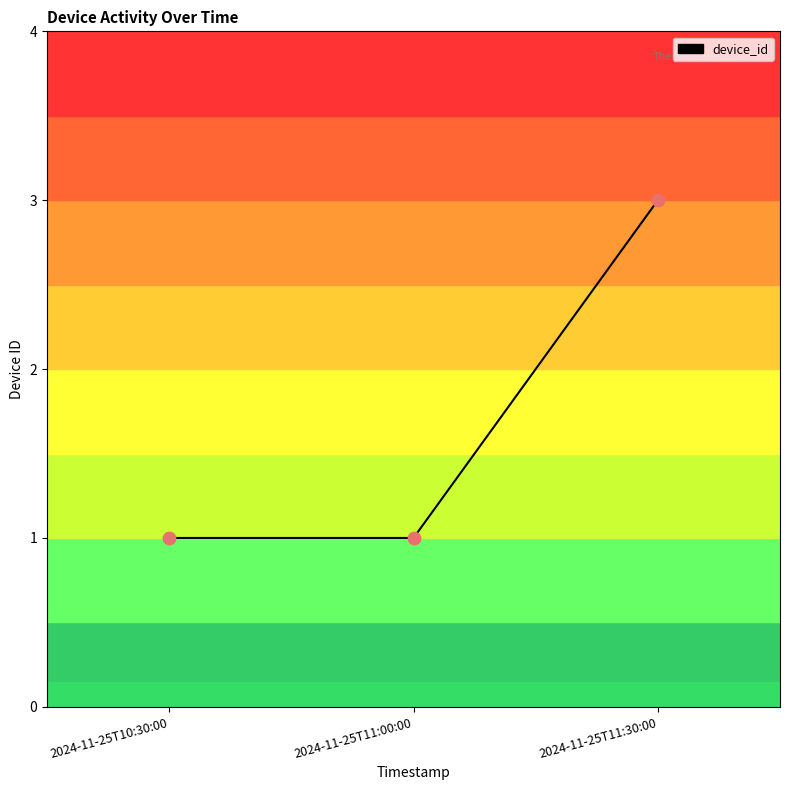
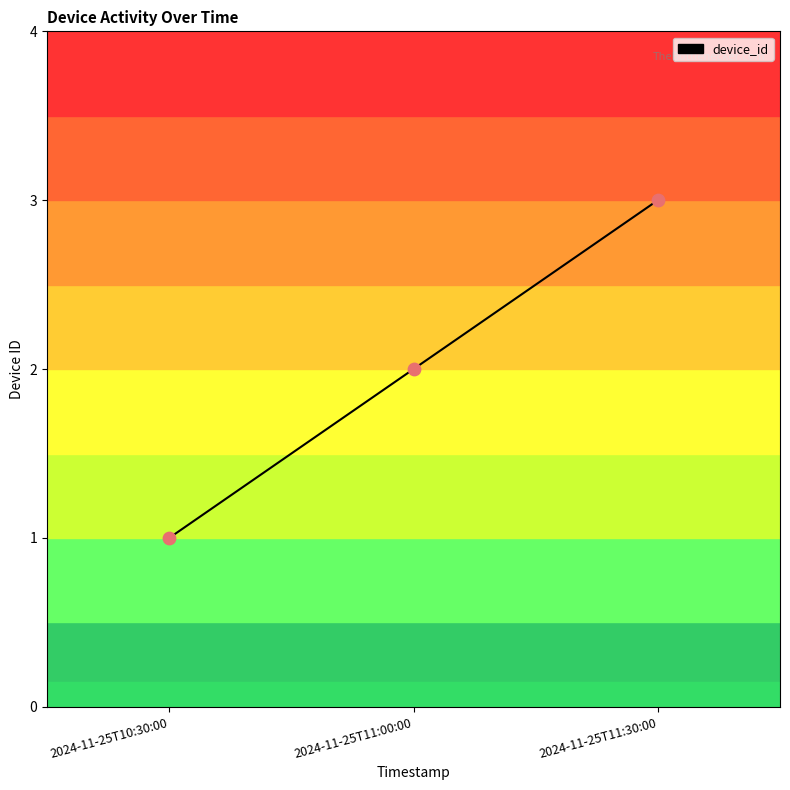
  {
    "2024-11-25T10:30:00": 1,
-   "2024-11-25T11:00:00": 1,
+   "2024-11-25T11:00:00": 2,
    "2024-11-25T11:30:00": 3
  }
